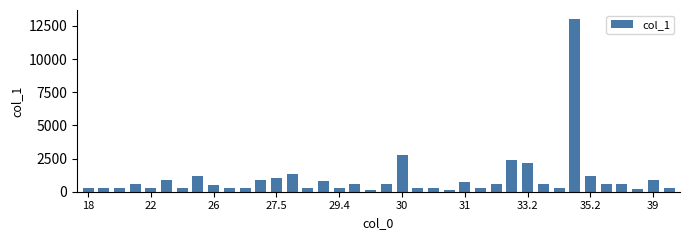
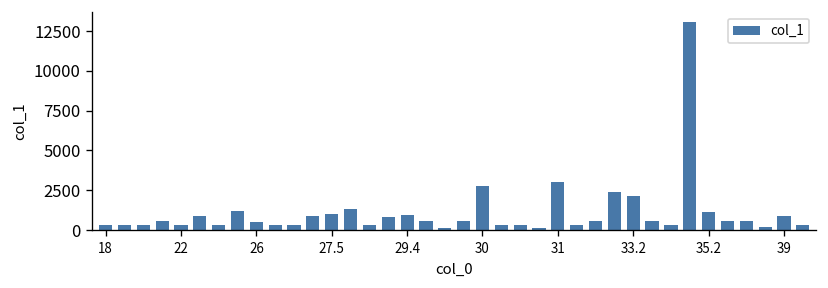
  {
    "18": 300,
    "22": 300,
    "26": 500,
    "27.5": 1000,
-   "29.4": 300,
+   "29.4": 900,
    "30": 2800,
-   "31": 700,
+   "31": 3000,
    "33.2": 2100,
    "35.2": 1200,
    "39": 900
  }
